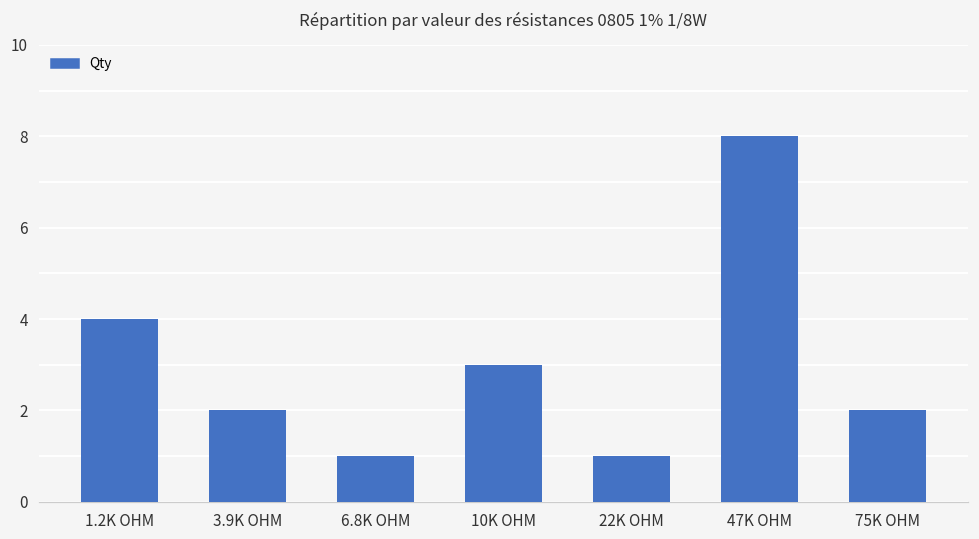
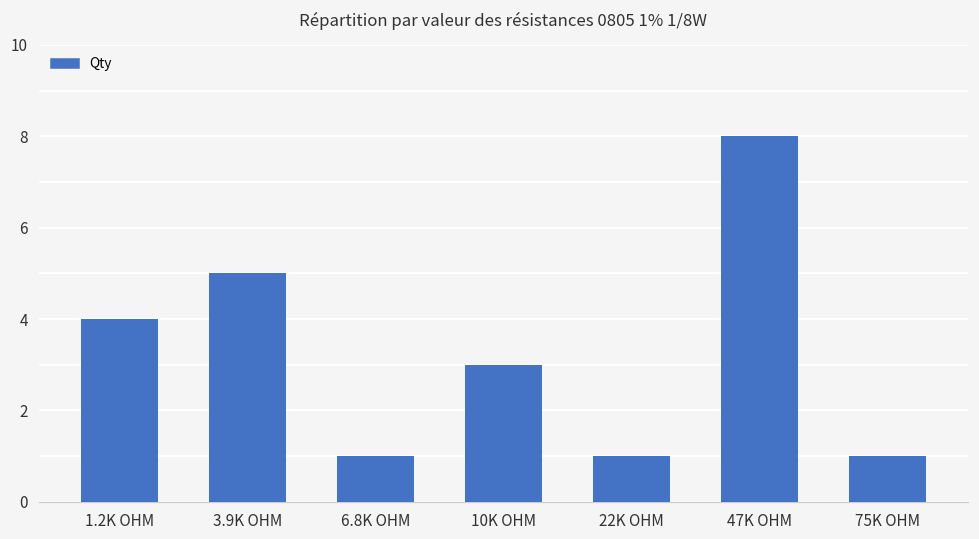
  {
    "1.2K OHM": 4,
-   "3.9K OHM": 2,
+   "3.9K OHM": 5,
    "6.8K OHM": 1,
    "10K OHM": 3,
    "22K OHM": 1,
    "47K OHM": 8,
-   "75K OHM": 2
+   "75K OHM": 1
  }
